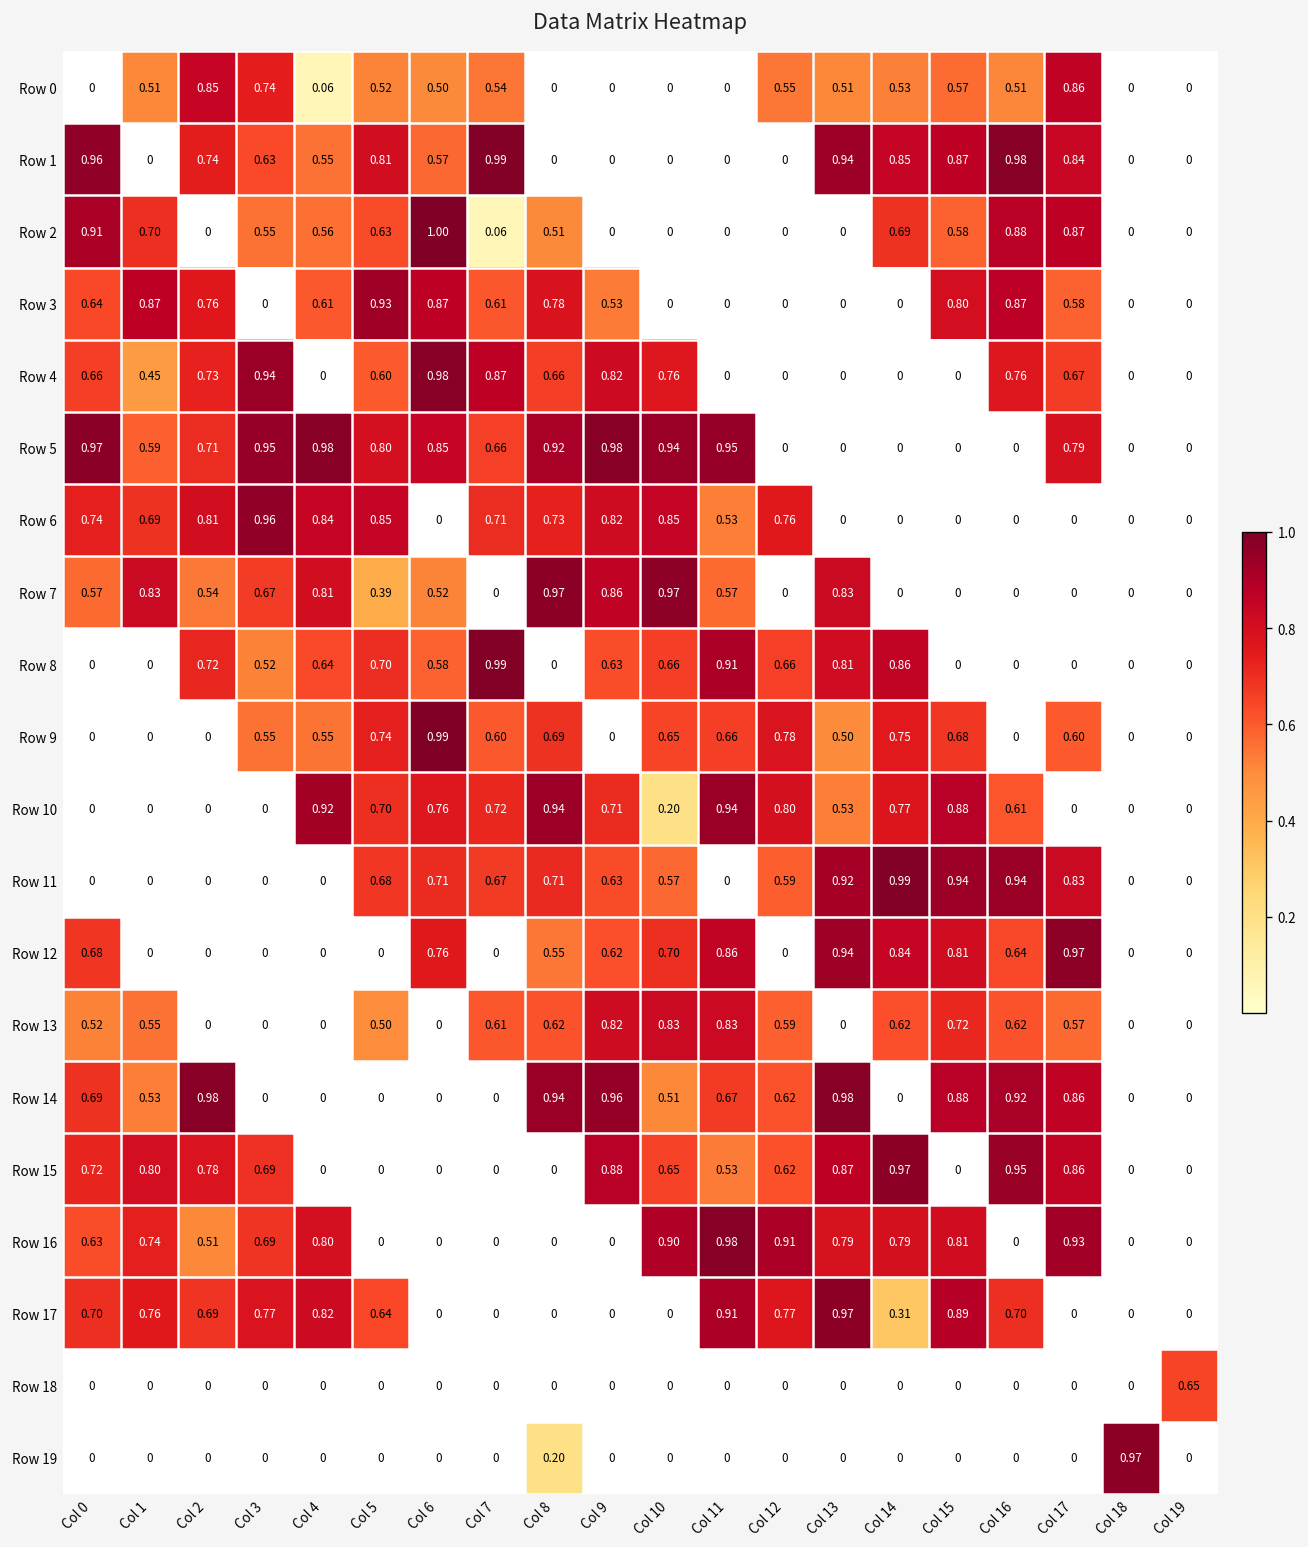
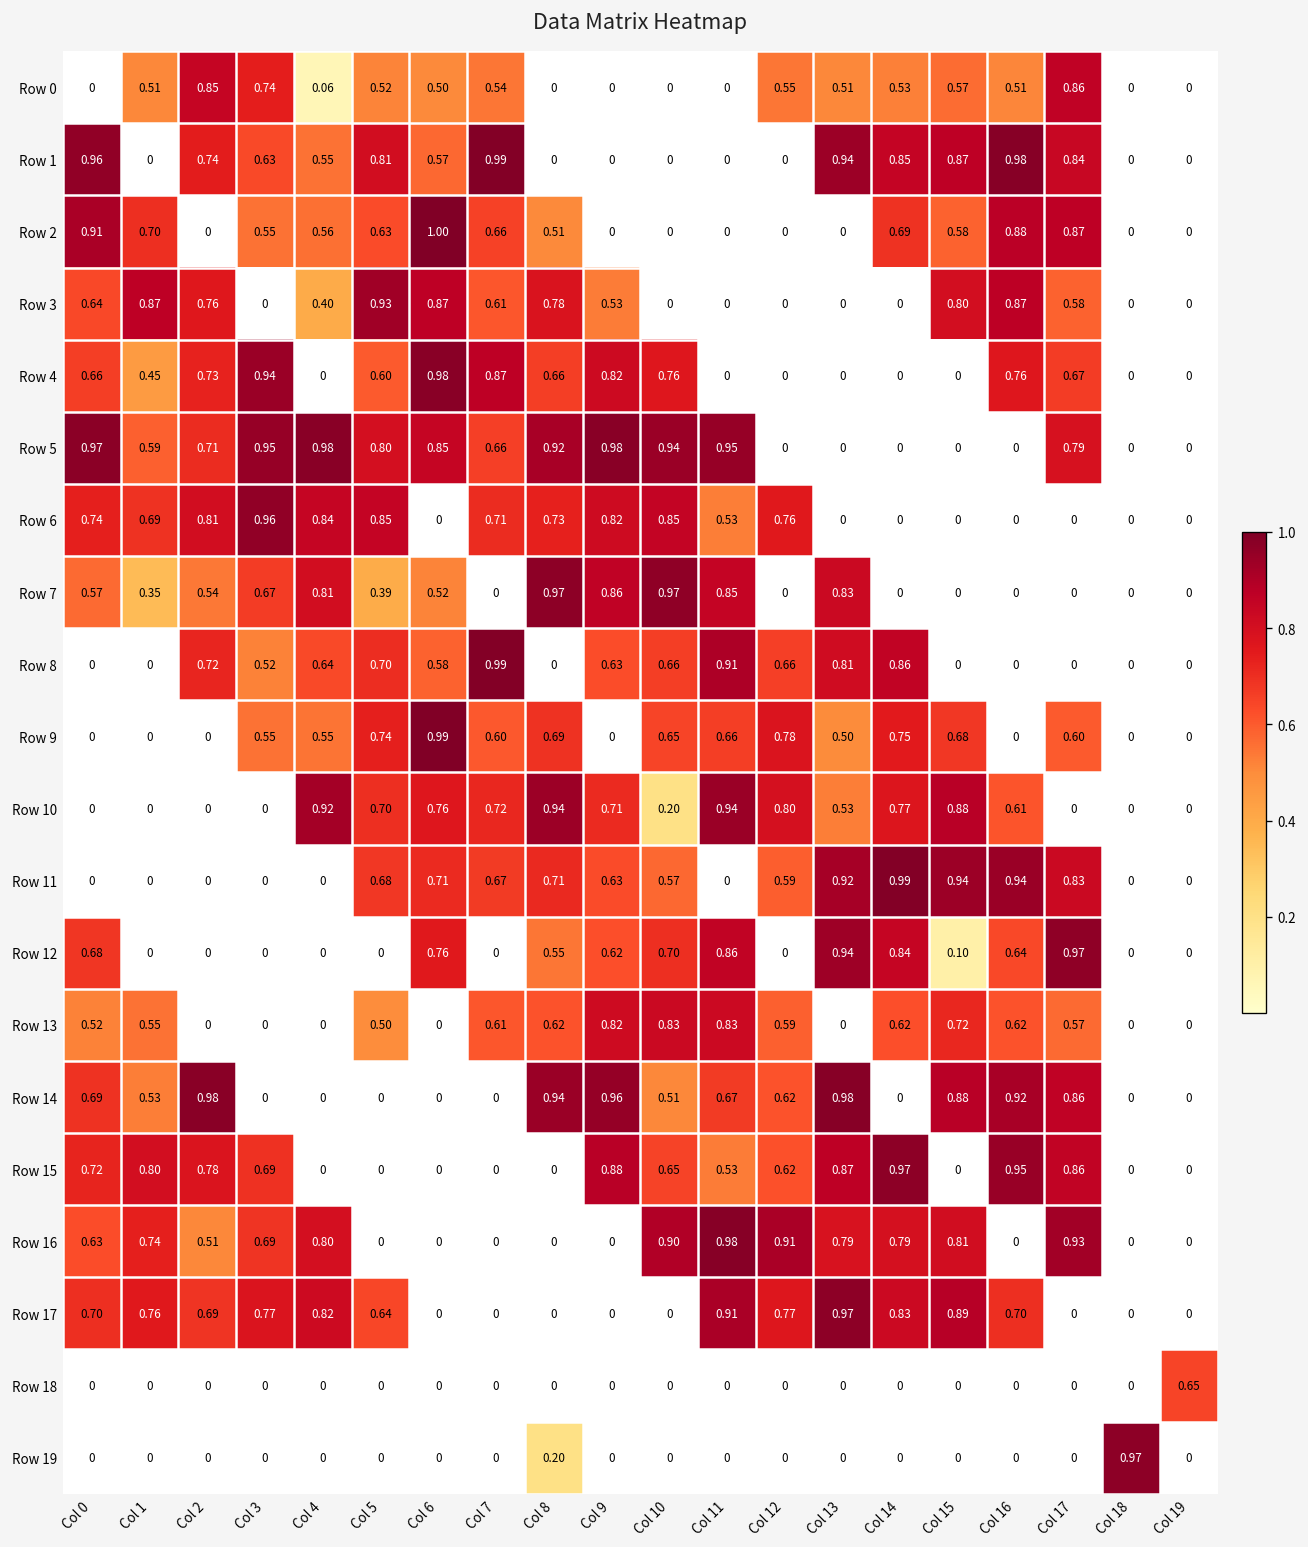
  {
    "Row 2": {
      "Col 0": 0.91,
      "Col 1": 0.70,
      "Col 2": 0,
      "Col 3": 0.55,
      "Col 4": 0.56,
      "Col 5": 0.63,
      "Col 6": 1.00,
-     "Col 7": 0.06,
+     "Col 7": 0.66,
      "Col 8": 0.51,
      "Col 9": 0,
      "Col 10": 0,
      "Col 11": 0,
      "Col 12": 0,
      "Col 13": 0,
      "Col 14": 0.69,
      "Col 15": 0.58,
      "Col 16": 0.88,
      "Col 17": 0.87,
      "Col 18": 0,
      "Col 19": 0
    },
    "Row 3": {
      "Col 0": 0.64,
      "Col 1": 0.87,
      "Col 2": 0.76,
      "Col 3": 0,
-     "Col 4": 0.61,
+     "Col 4": 0.40,
      "Col 5": 0.93,
      "Col 6": 0.87,
      "Col 7": 0.61,
      "Col 8": 0.78,
      "Col 9": 0.53,
      "Col 10": 0,
      "Col 11": 0,
      "Col 12": 0,
      "Col 13": 0,
      "Col 14": 0,
      "Col 15": 0.80,
      "Col 16": 0.87,
      "Col 17": 0.58,
      "Col 18": 0,
      "Col 19": 0
    },
    "Row 7": {
      "Col 0": 0.57,
-     "Col 1": 0.83,
+     "Col 1": 0.35,
      "Col 2": 0.54,
      "Col 3": 0.67,
      "Col 4": 0.81,
      "Col 5": 0.39,
      "Col 6": 0.52,
      "Col 7": 0,
      "Col 8": 0.97,
      "Col 9": 0.86,
      "Col 10": 0.97,
-     "Col 11": 0.57,
+     "Col 11": 0.85,
      "Col 12": 0,
      "Col 13": 0.83,
      "Col 14": 0,
      "Col 15": 0,
      "Col 16": 0,
      "Col 17": 0,
      "Col 18": 0,
      "Col 19": 0
    },
    "Row 12": {
      "Col 0": 0.68,
      "Col 1": 0,
      "Col 2": 0,
      "Col 3": 0,
      "Col 4": 0,
      "Col 5": 0,
      "Col 6": 0.76,
      "Col 7": 0,
      "Col 8": 0.55,
      "Col 9": 0.62,
      "Col 10": 0.70,
      "Col 11": 0.86,
      "Col 12": 0,
      "Col 13": 0.94,
      "Col 14": 0.84,
-     "Col 15": 0.81,
+     "Col 15": 0.10,
      "Col 16": 0.64,
      "Col 17": 0.97,
      "Col 18": 0,
      "Col 19": 0
    },
    "Row 17": {
      "Col 0": 0.70,
      "Col 1": 0.76,
      "Col 2": 0.69,
      "Col 3": 0.77,
      "Col 4": 0.82,
      "Col 5": 0.64,
      "Col 6": 0,
      "Col 7": 0,
      "Col 8": 0,
      "Col 9": 0,
      "Col 10": 0,
      "Col 11": 0.91,
      "Col 12": 0.77,
      "Col 13": 0.97,
-     "Col 14": 0.31,
+     "Col 14": 0.83,
      "Col 15": 0.89,
      "Col 16": 0.70,
      "Col 17": 0,
      "Col 18": 0,
      "Col 19": 0
    }
  }
